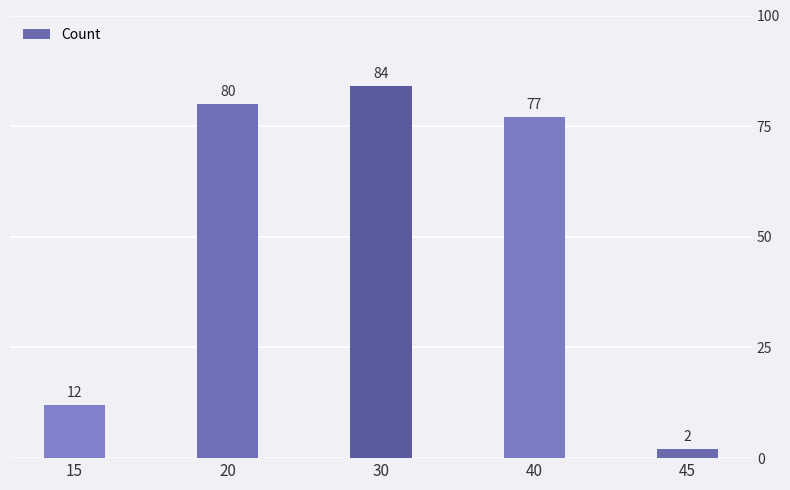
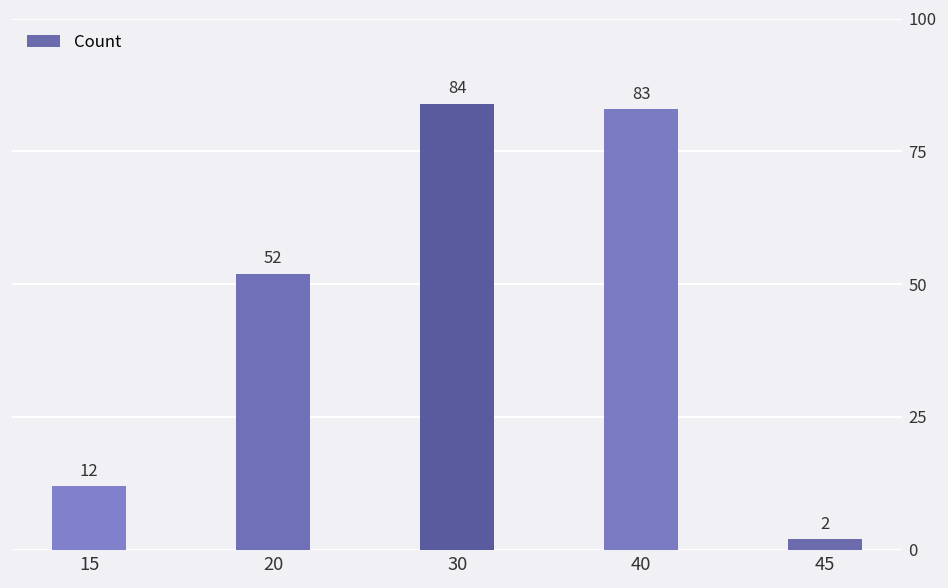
  {
    "15": 12,
-   "20": 80,
+   "20": 52,
    "30": 84,
-   "40": 77,
+   "40": 83,
    "45": 2
  }
